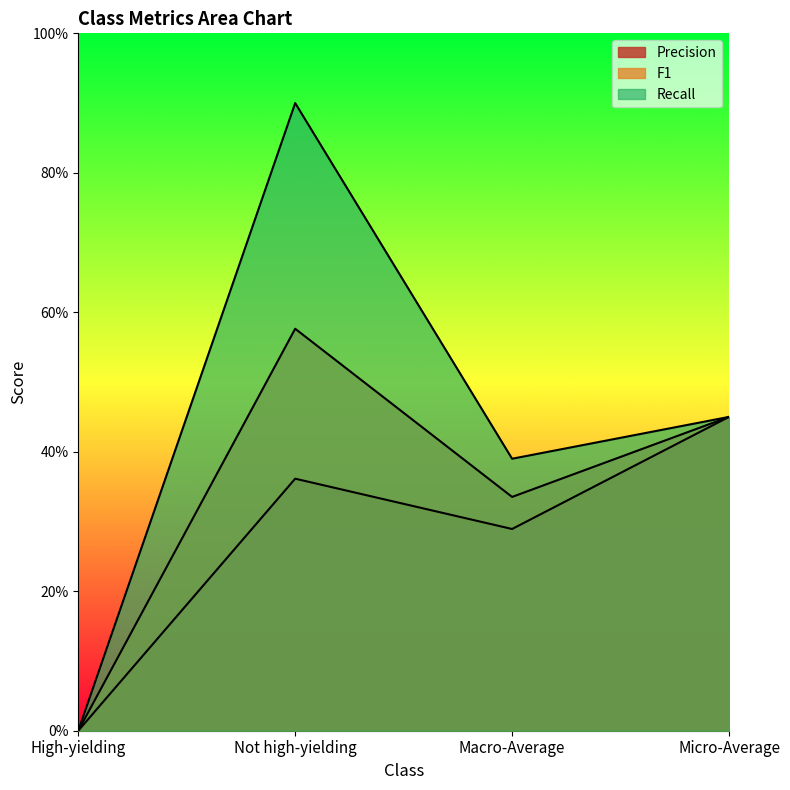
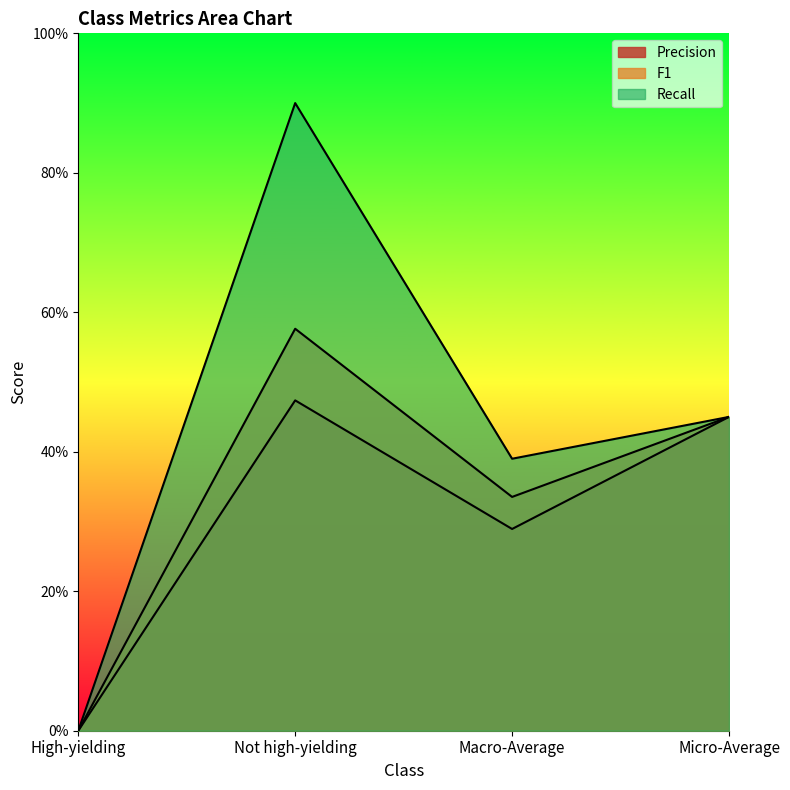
  {
    "Precision": {
-     "Not high-yielding": "36%",
+     "Not high-yielding": "47%",
      "Macro-Average": "29%"
    },
    "F1": {
      "Not high-yielding": "58%",
      "Macro-Average": "34%"
    },
    "Recall": {
      "Not high-yielding": "90%",
      "Macro-Average": "39%"
    }
  }
